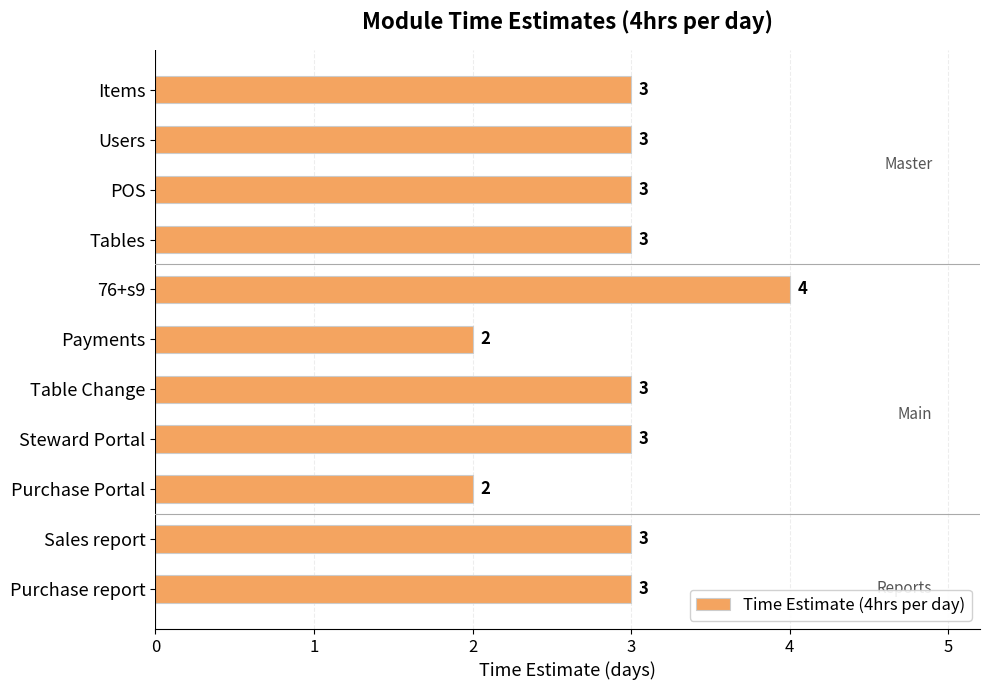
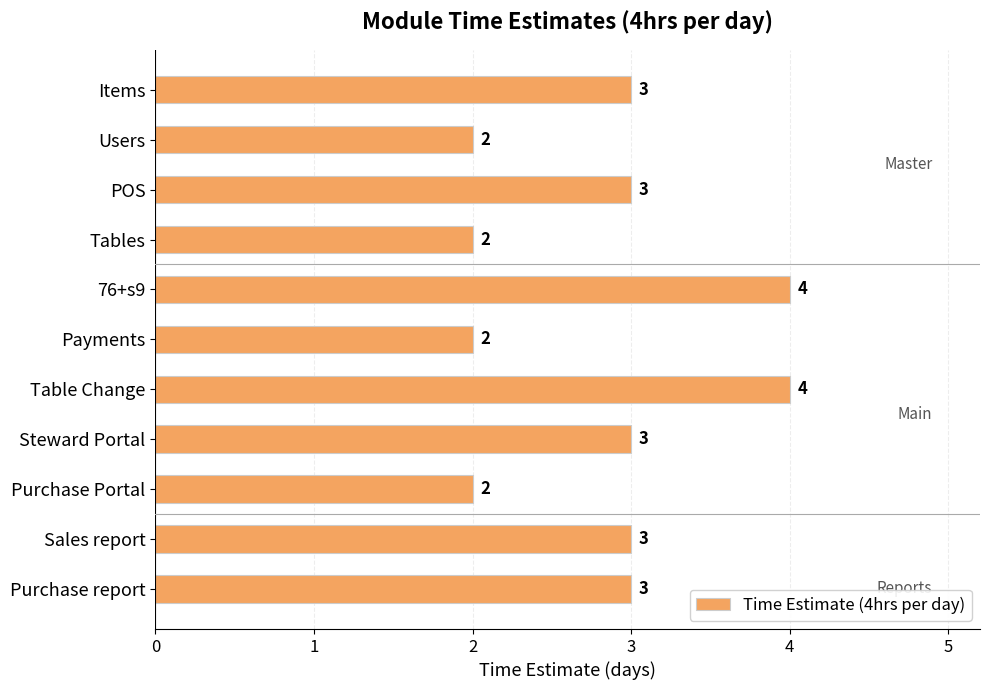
  {
    "Items": 3,
-   "Users": 3,
+   "Users": 2,
    "POS": 3,
-   "Tables": 3,
+   "Tables": 2,
    "76+s9": 4,
    "Payments": 2,
-   "Table Change": 3,
+   "Table Change": 4,
    "Steward Portal": 3,
    "Purchase Portal": 2,
    "Sales report": 3,
    "Purchase report": 3
  }
